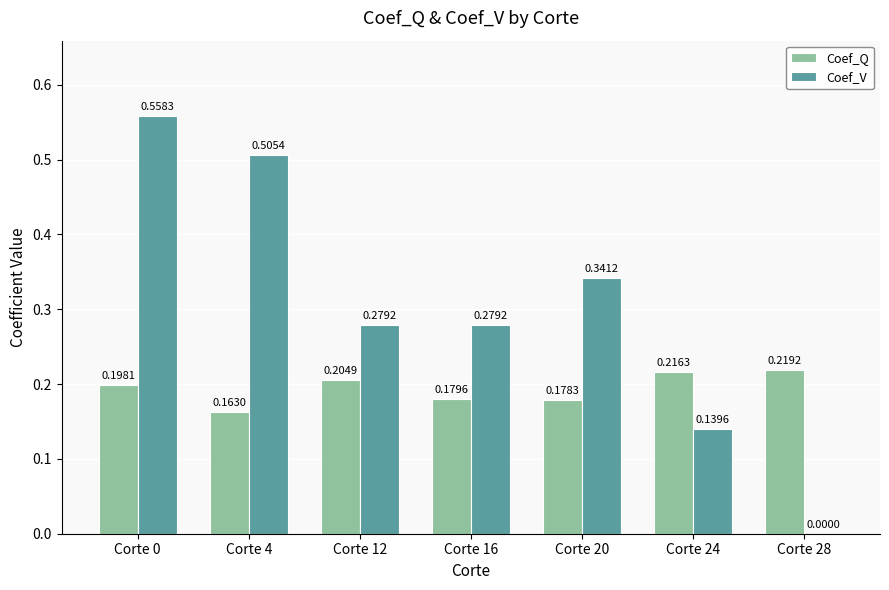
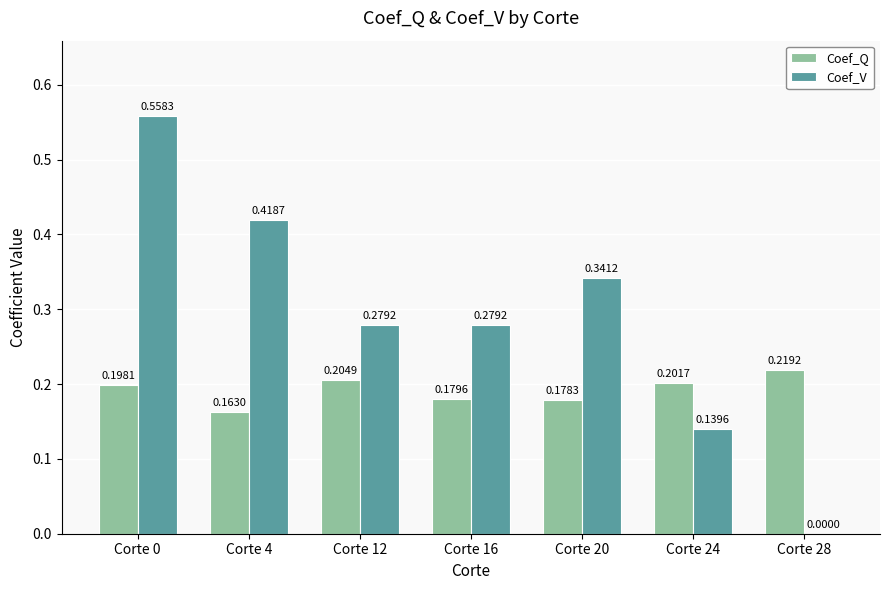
  {
    "Coef_Q": {
      "Corte 0": 0.1981,
      "Corte 4": 0.1630,
      "Corte 12": 0.2049,
      "Corte 16": 0.1796,
      "Corte 20": 0.1783,
-     "Corte 24": 0.2163,
+     "Corte 24": 0.2017,
      "Corte 28": 0.2192
    },
    "Coef_V": {
      "Corte 0": 0.5583,
-     "Corte 4": 0.5054,
+     "Corte 4": 0.4187,
      "Corte 12": 0.2792,
      "Corte 16": 0.2792,
      "Corte 20": 0.3412,
      "Corte 24": 0.1396,
      "Corte 28": 0.0000
    }
  }
